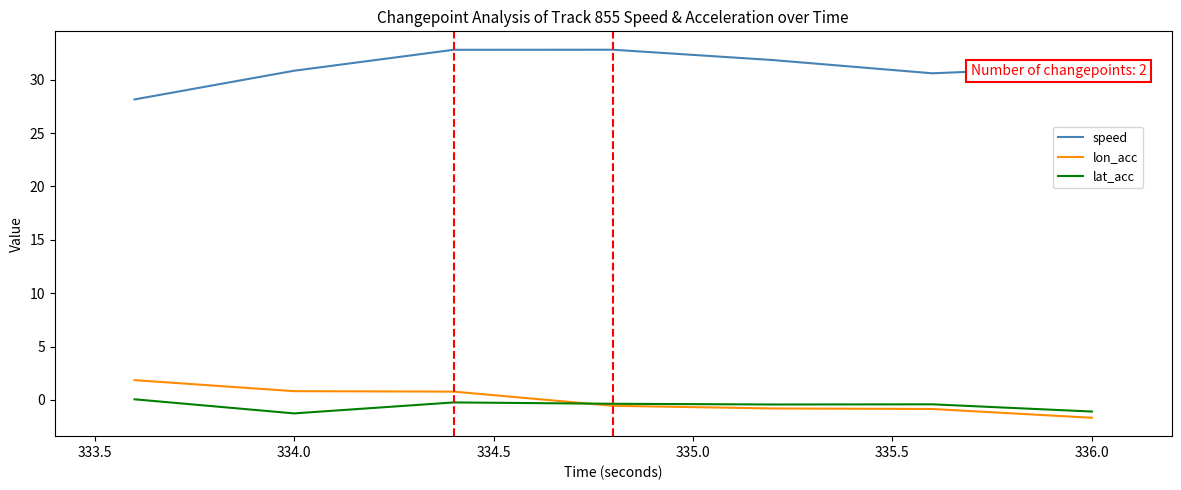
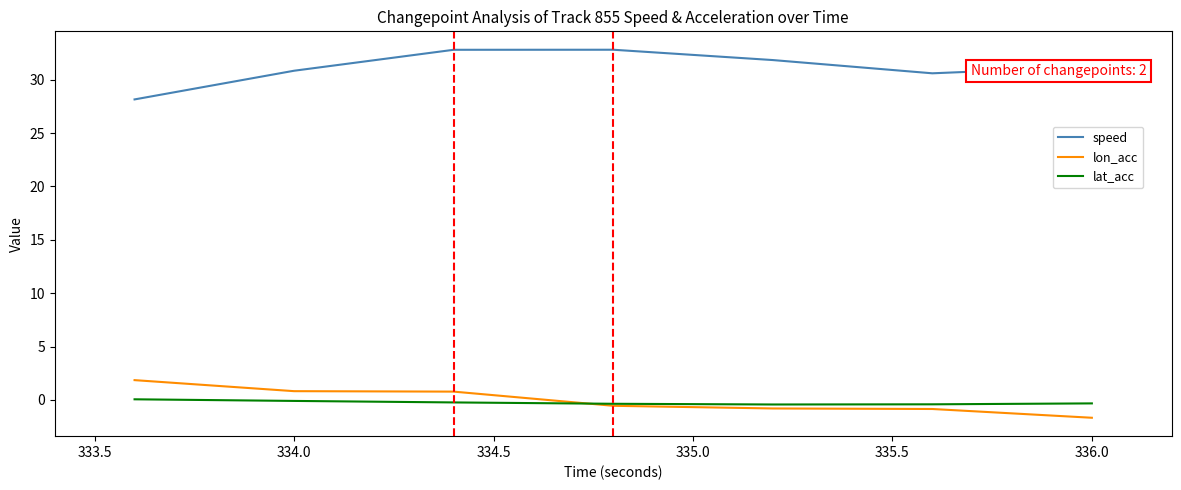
  {
    "speed": {
      "334.0": 30.8
    },
    "lon_acc": {
      "334.0": 0.8,
      "336.0": -1.7
    },
    "lat_acc": {
-     "334.0": -1.3,
-     "336.0": -1.1
+     "334.0": -0.1,
+     "336.0": -0.3
    }
  }
